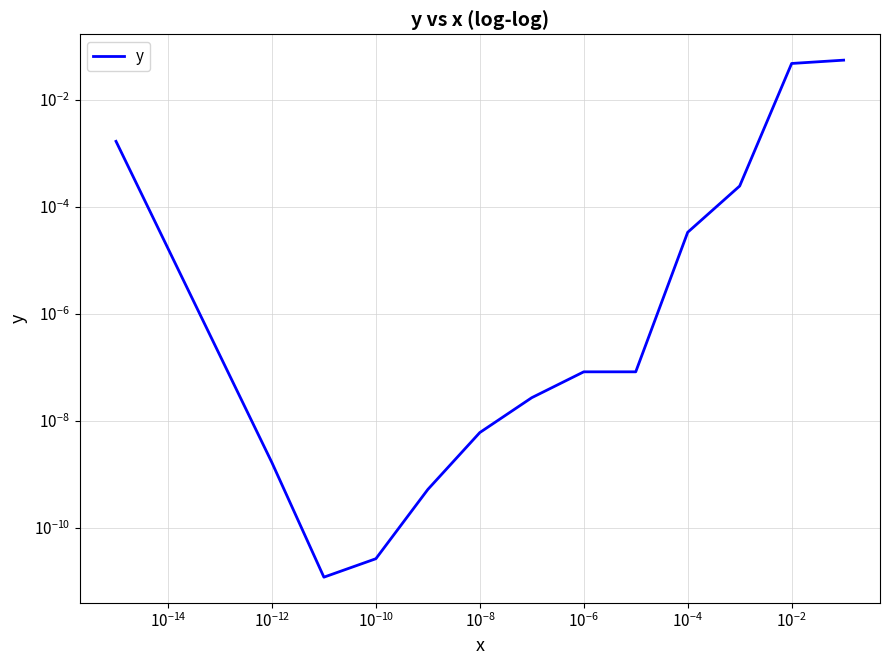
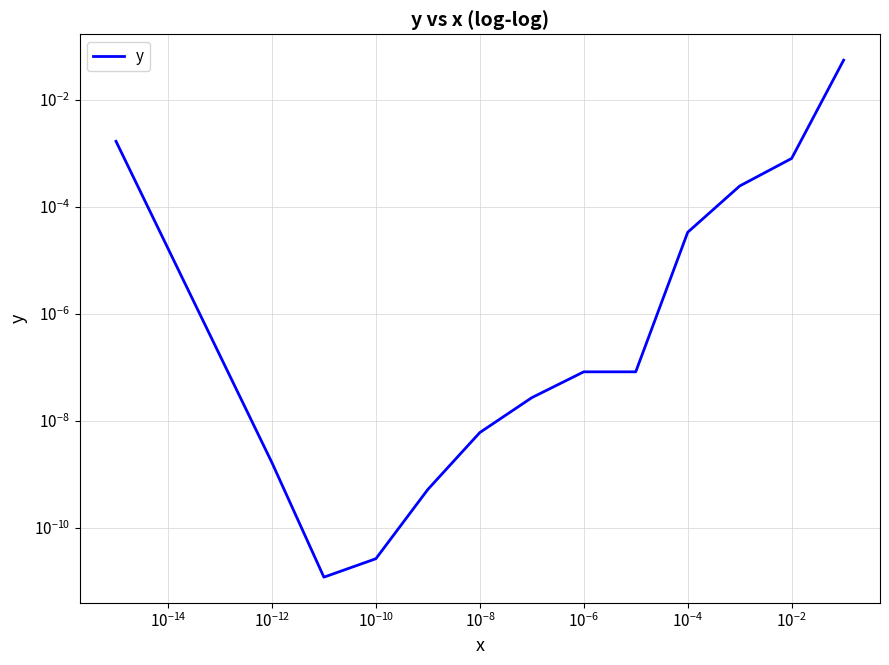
  {
    "10^-18": 0.0017,
    "10^-10": 0.00000000003,
    "10^-8": 0.000000006,
    "10^-6": 0.00000008,
    "10^-4": 0.00003,
-   "10^-2": 0.05
+   "10^-2": 0.0008
  }
